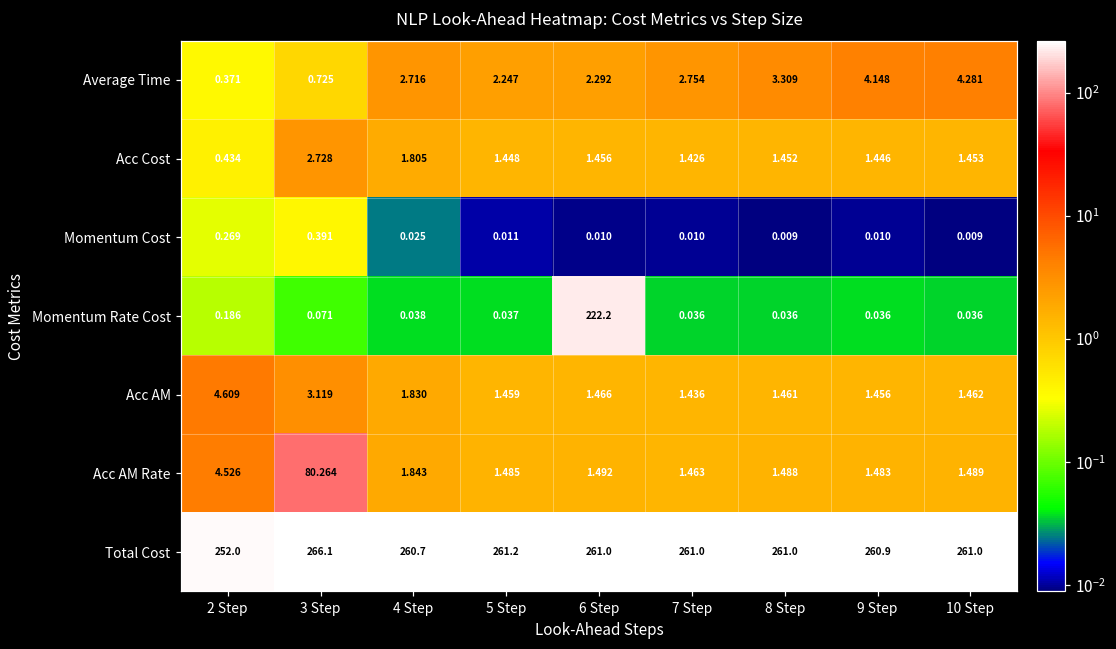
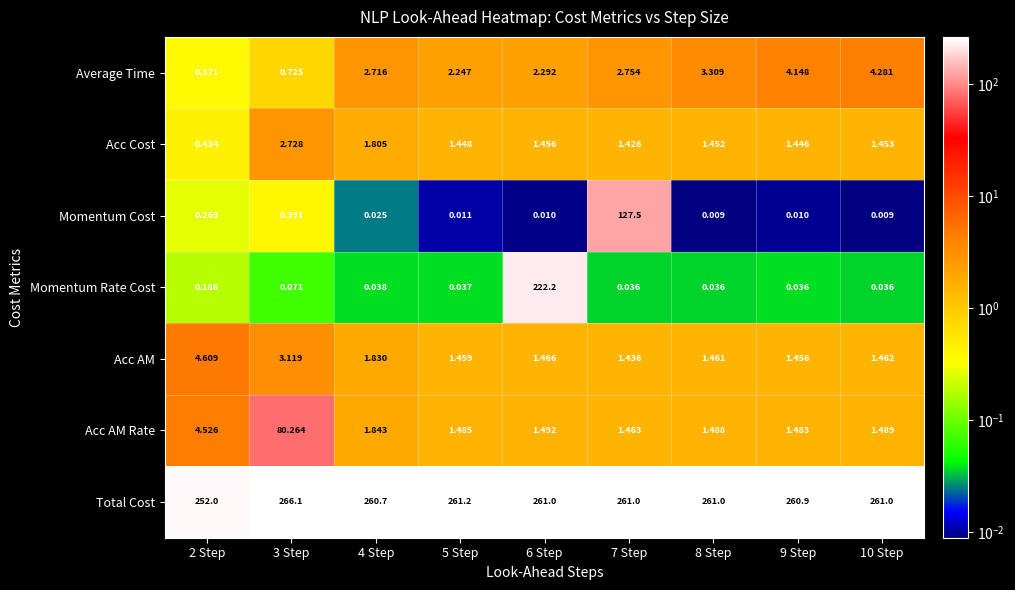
  {
    "Average Time": {
      "2 Step": 0.371,
      "3 Step": 0.725,
      "4 Step": 2.716,
      "5 Step": 2.247,
      "6 Step": 2.292,
      "7 Step": 2.754,
      "8 Step": 3.309,
      "9 Step": 4.148,
      "10 Step": 4.281
    },
    "Acc Cost": {
      "2 Step": 0.434,
      "3 Step": 2.728,
      "4 Step": 1.805,
      "5 Step": 1.448,
      "6 Step": 1.456,
      "7 Step": 1.426,
      "8 Step": 1.452,
      "9 Step": 1.446,
      "10 Step": 1.453
    },
    "Momentum Cost": {
      "2 Step": 0.269,
      "3 Step": 0.391,
      "4 Step": 0.025,
      "5 Step": 0.011,
      "6 Step": 0.010,
-     "7 Step": 0.010,
+     "7 Step": 127.5,
      "8 Step": 0.009,
      "9 Step": 0.010,
      "10 Step": 0.009
    },
    "Momentum Rate Cost": {
      "2 Step": 0.186,
      "3 Step": 0.071,
      "4 Step": 0.038,
      "5 Step": 0.037,
      "6 Step": 222.2,
      "7 Step": 0.036,
      "8 Step": 0.036,
      "9 Step": 0.036,
      "10 Step": 0.036
    },
    "Acc AM": {
      "2 Step": 4.609,
      "3 Step": 3.119,
      "4 Step": 1.830,
      "5 Step": 1.459,
      "6 Step": 1.466,
      "7 Step": 1.436,
      "8 Step": 1.461,
      "9 Step": 1.456,
      "10 Step": 1.462
    },
    "Acc AM Rate": {
      "2 Step": 4.526,
      "3 Step": 80.264,
      "4 Step": 1.843,
      "5 Step": 1.485,
      "6 Step": 1.492,
      "7 Step": 1.463,
      "8 Step": 1.488,
      "9 Step": 1.483,
      "10 Step": 1.489
    },
    "Total Cost": {
      "2 Step": 252.0,
      "3 Step": 266.1,
      "4 Step": 260.7,
      "5 Step": 261.2,
      "6 Step": 261.0,
      "7 Step": 261.0,
      "8 Step": 261.0,
      "9 Step": 260.9,
      "10 Step": 261.0
    }
  }
